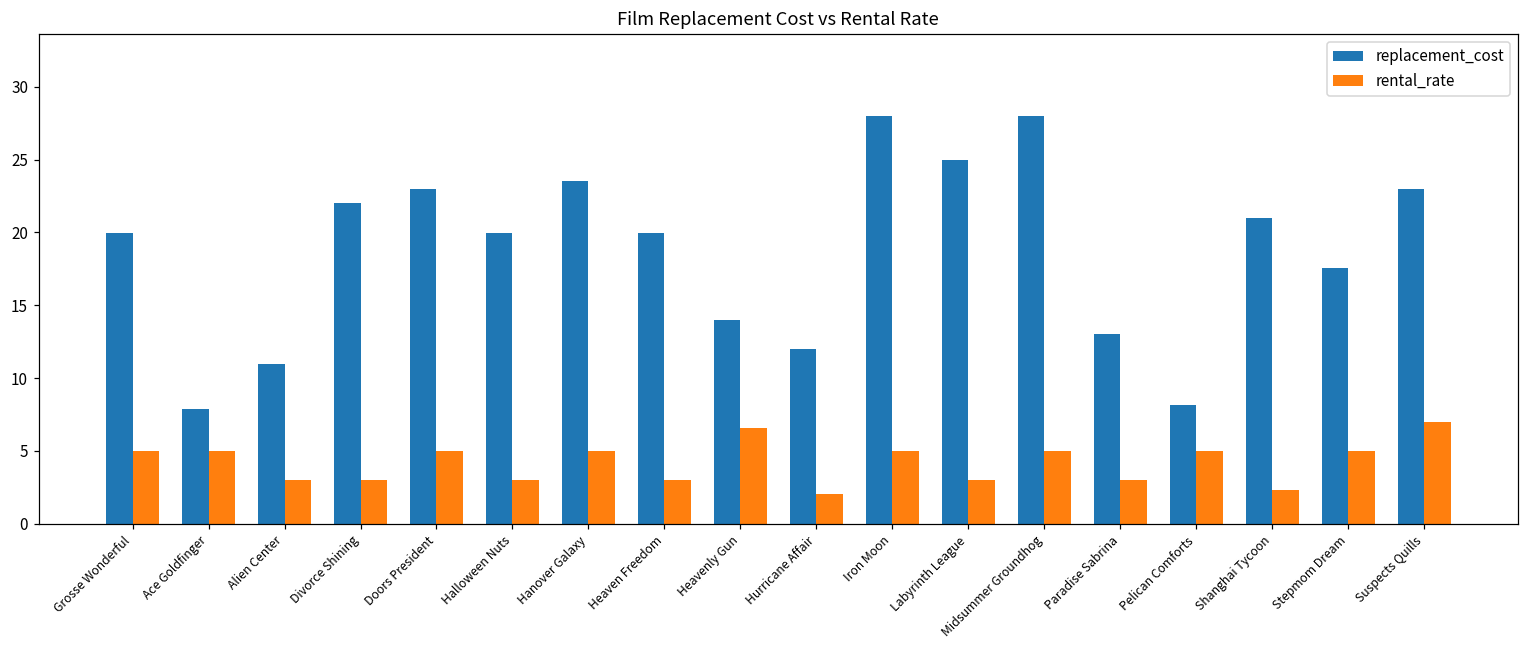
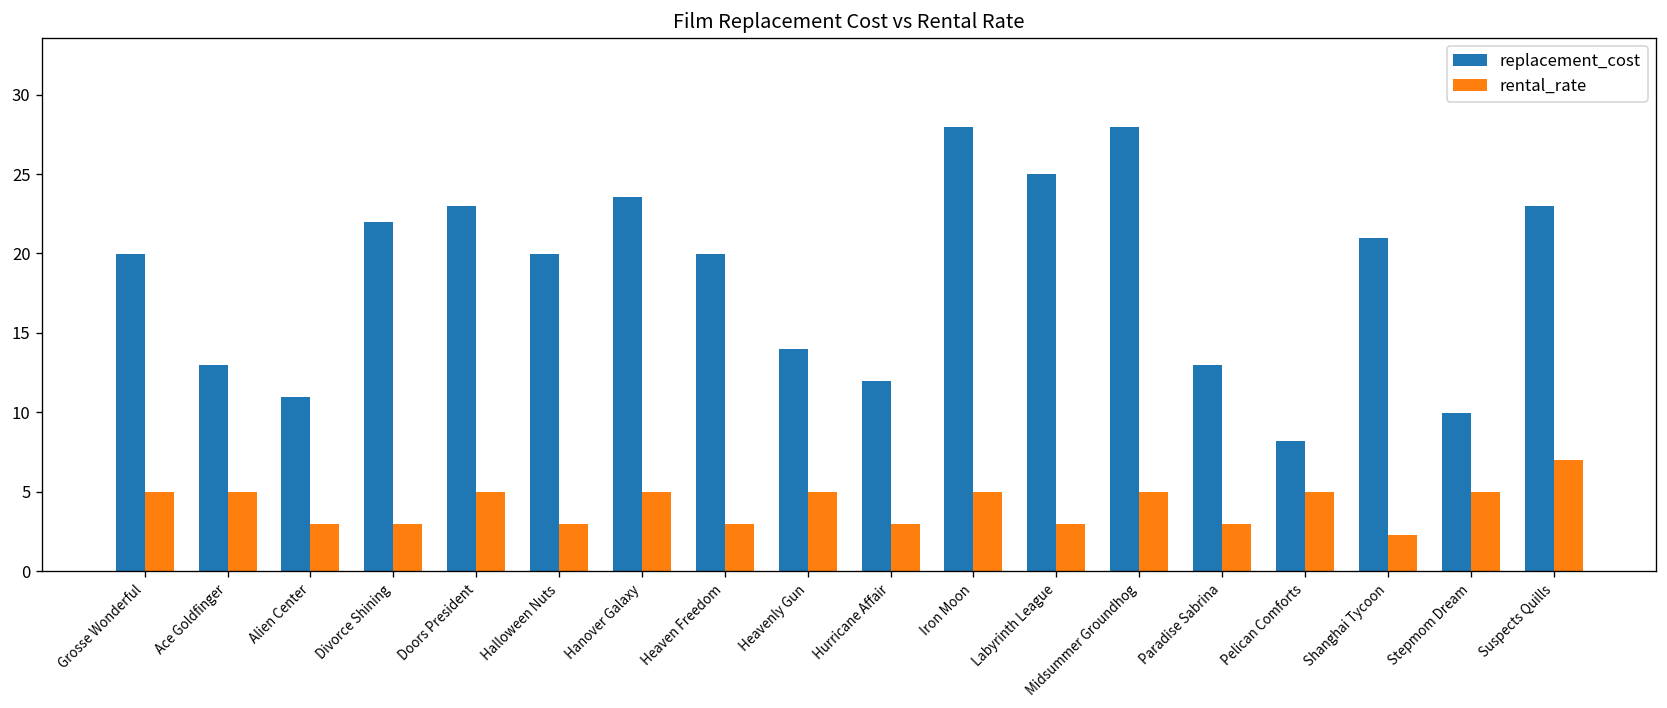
  {
    "replacement_cost": {
      "Grosse Wonderful": 20.0,
-     "Ace Goldfinger": 7.9,
+     "Ace Goldfinger": 13.0,
      "Alien Center": 11.0,
      "Divorce Shining": 22.0,
      "Doors President": 23.0,
      "Halloween Nuts": 20.0,
      "Hanover Galaxy": 23.6,
      "Heaven Freedom": 20.0,
      "Heavenly Gun": 14.0,
      "Hurricane Affair": 12.0,
      "Iron Moon": 28.0,
      "Labyrinth League": 25.0,
      "Midsummer Groundhog": 28.0,
      "Paradise Sabrina": 13.0,
      "Pelican Comforts": 8.2,
      "Shanghai Tycoon": 21.0,
-     "Stepmom Dream": 17.6,
+     "Stepmom Dream": 10.0,
      "Suspects Quills": 23.0
    },
    "rental_rate": {
      "Grosse Wonderful": 5.0,
      "Ace Goldfinger": 5.0,
      "Alien Center": 3.0,
      "Divorce Shining": 3.0,
      "Doors President": 5.0,
      "Halloween Nuts": 3.0,
      "Hanover Galaxy": 5.0,
      "Heaven Freedom": 3.0,
-     "Heavenly Gun": 6.6,
-     "Hurricane Affair": 2.0,
+     "Heavenly Gun": 5.0,
+     "Hurricane Affair": 3.0,
      "Iron Moon": 5.0,
      "Labyrinth League": 3.0,
      "Midsummer Groundhog": 5.0,
      "Paradise Sabrina": 3.0,
      "Pelican Comforts": 5.0,
      "Shanghai Tycoon": 2.3,
      "Stepmom Dream": 5.0,
      "Suspects Quills": 7.0
    }
  }
